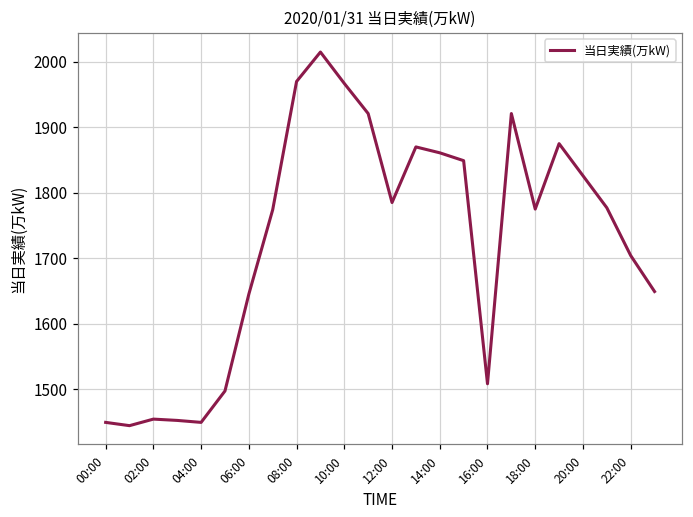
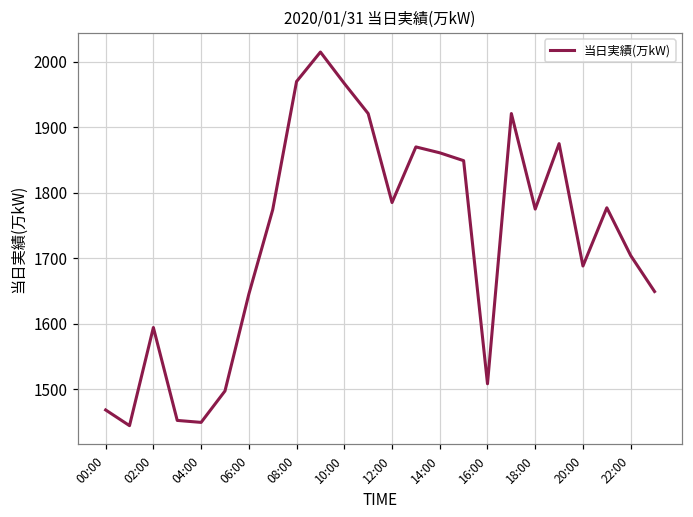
  {
-   "00:00": 1450,
-   "02:00": 1450,
+   "00:00": 1470,
+   "02:00": 1590,
    "04:00": 1450,
    "06:00": 1650,
    "08:00": 1970,
    "10:00": 1970,
    "12:00": 1790,
    "14:00": 1860,
    "16:00": 1510,
    "18:00": 1780,
-   "20:00": 1830,
+   "20:00": 1690,
    "22:00": 1700
  }
